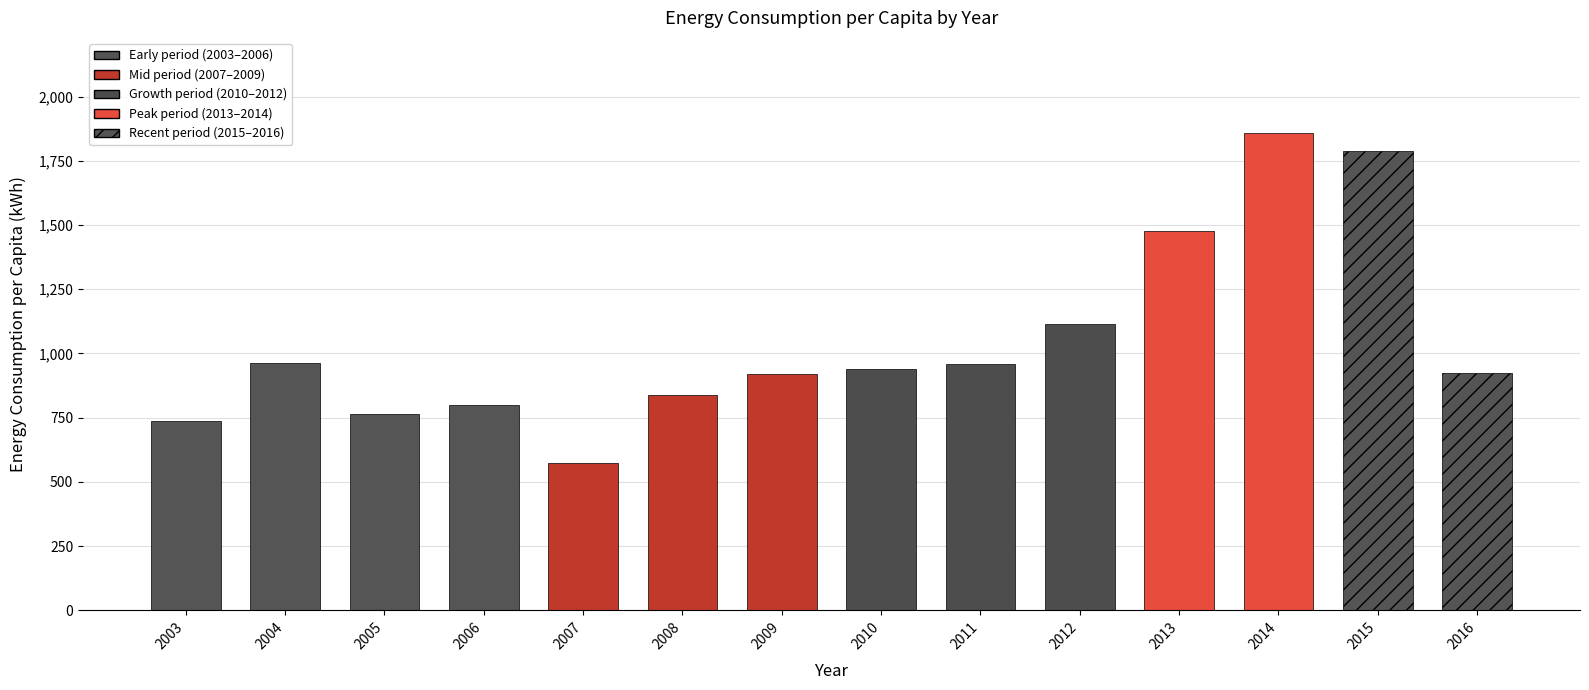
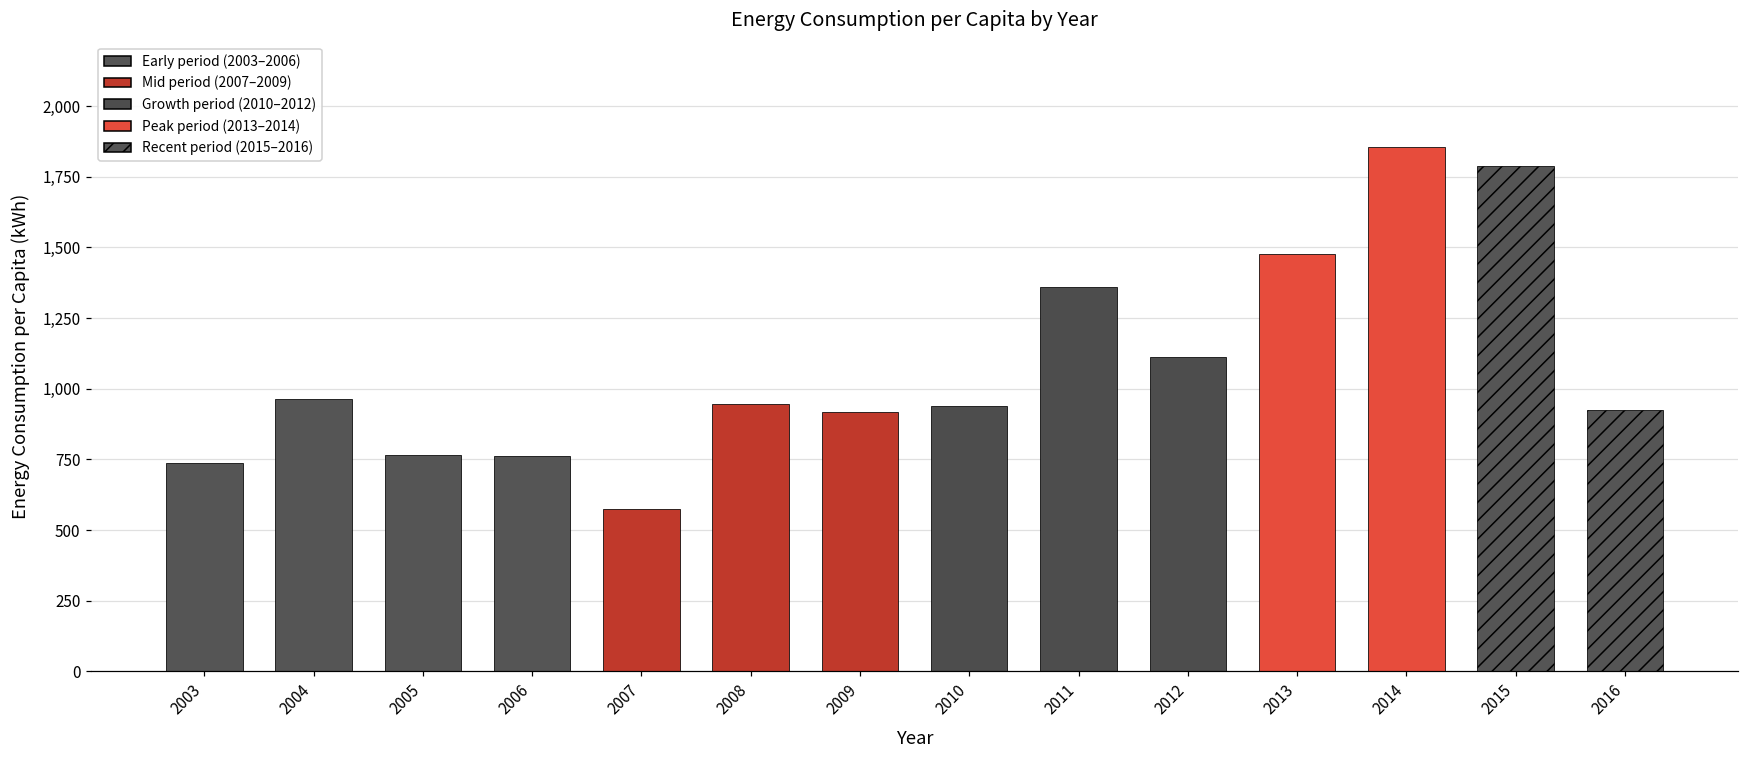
  {
    "2003": "740",
    "2004": "960",
    "2005": "760",
-   "2006": "800",
+   "2006": "760",
    "2007": "570",
-   "2008": "840",
+   "2008": "950",
    "2009": "920",
    "2010": "940",
-   "2011": "960",
+   "2011": "1,360",
    "2012": "1,110",
    "2013": "1,480",
    "2014": "1,860",
    "2015": "1,790",
    "2016": "920"
  }
